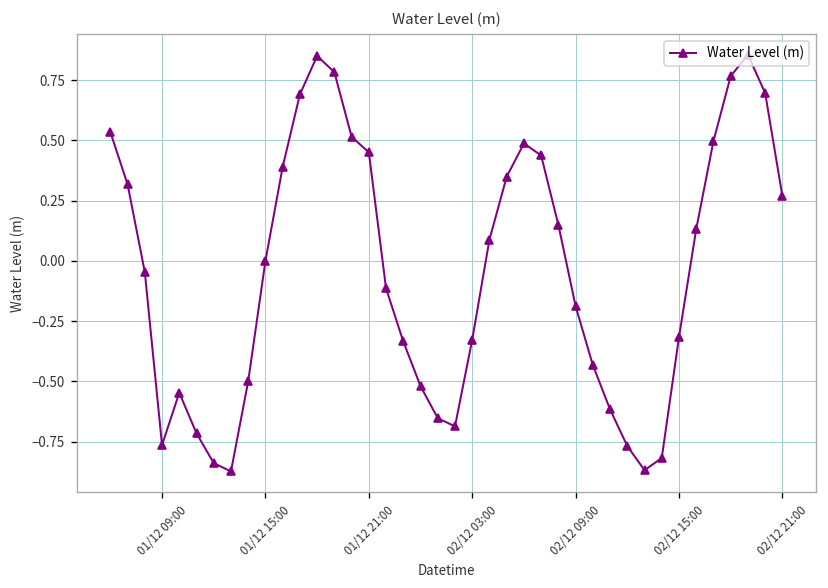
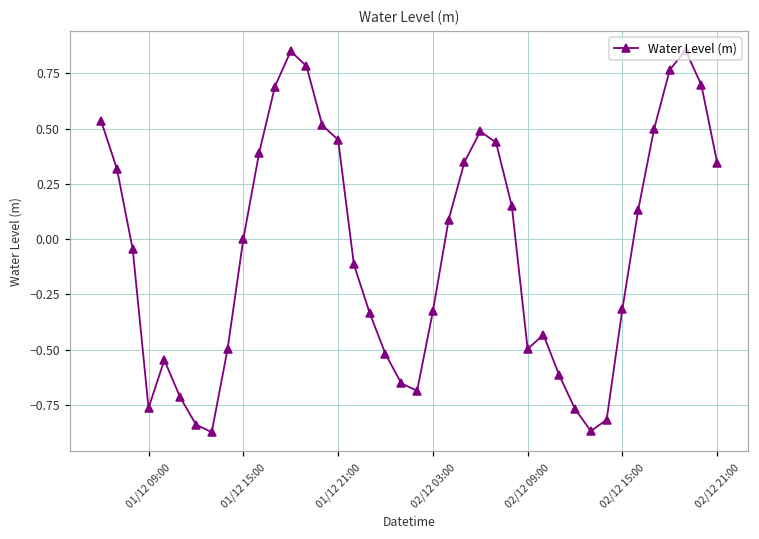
  {
    "01/12 09:00": -0.76,
    "01/12 15:00": 0.00,
    "01/12 21:00": 0.45,
    "02/12 03:00": -0.33,
-   "02/12 09:00": -0.19,
+   "02/12 09:00": -0.50,
    "02/12 15:00": -0.32,
-   "02/12 21:00": 0.27
+   "02/12 21:00": 0.35
  }
